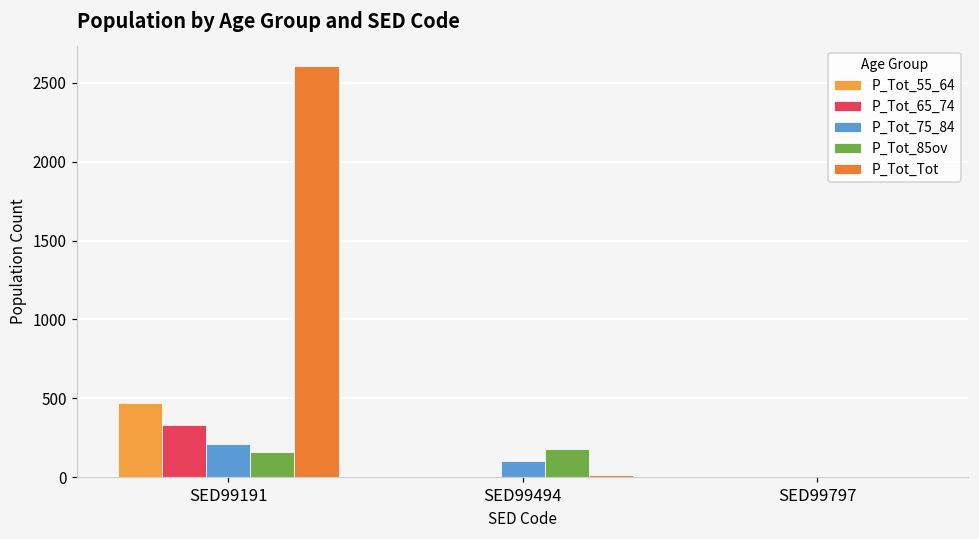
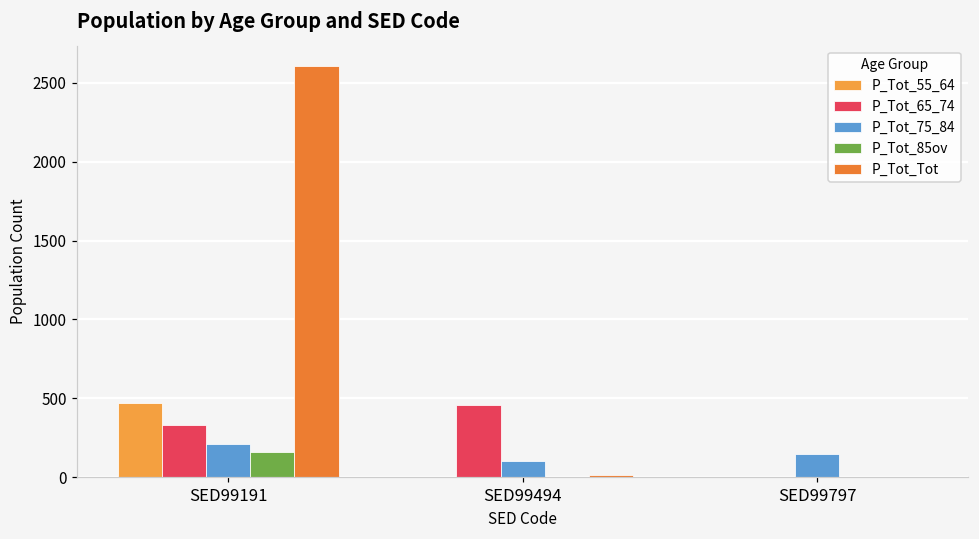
  {
    "P_Tot_65_74": {
      "SED99191": 330,
-     "SED99494": 0,
+     "SED99494": 460,
      "SED99797": 0
    },
    "P_Tot_75_84": {
      "SED99191": 210,
      "SED99494": 100,
-     "SED99797": 0
+     "SED99797": 150
    },
    "P_Tot_85ov": {
      "SED99191": 160,
-     "SED99494": 180,
+     "SED99494": 0,
      "SED99797": 0
    }
  }
